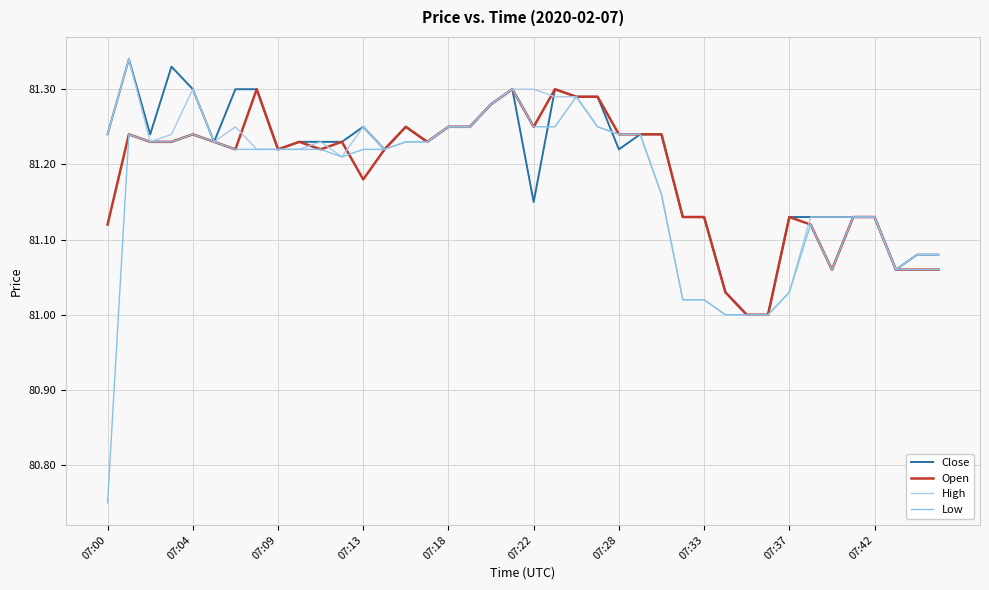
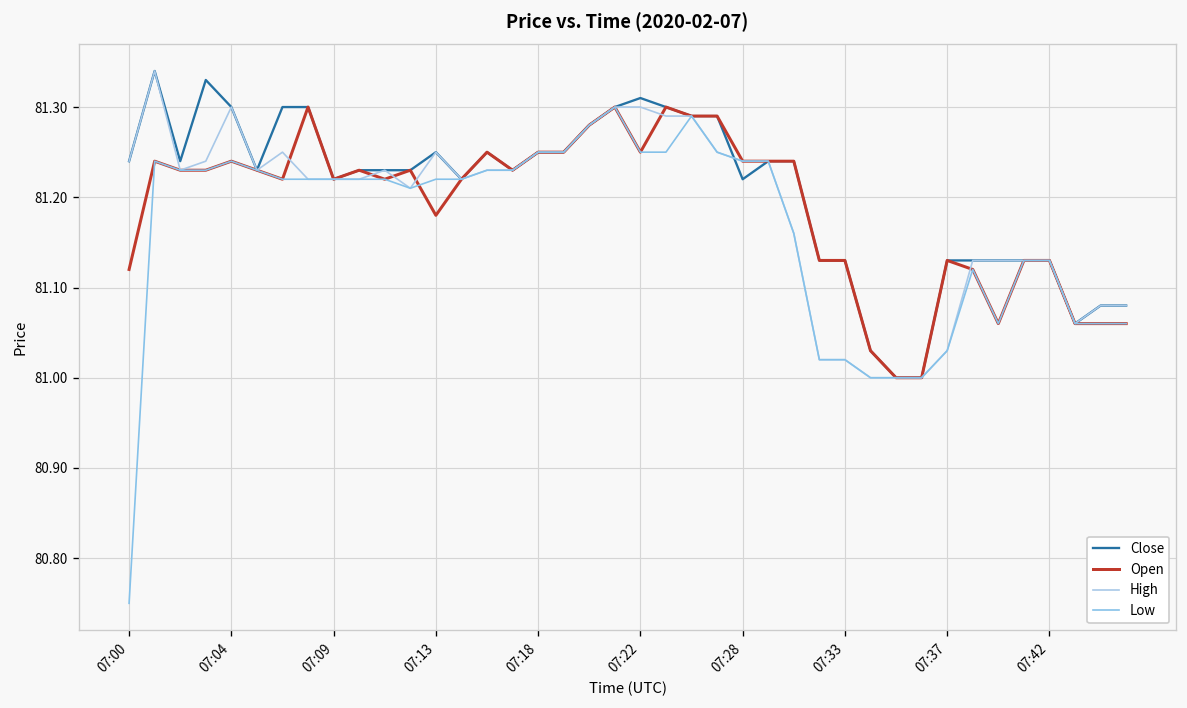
  {
    "Close": {
-     "07:22": 81.15,
+     "07:22": 81.31,
      "07:28": 81.22
    },
    "Open": {
      "07:00": 81.12,
      "07:13": 81.18
    }
  }
